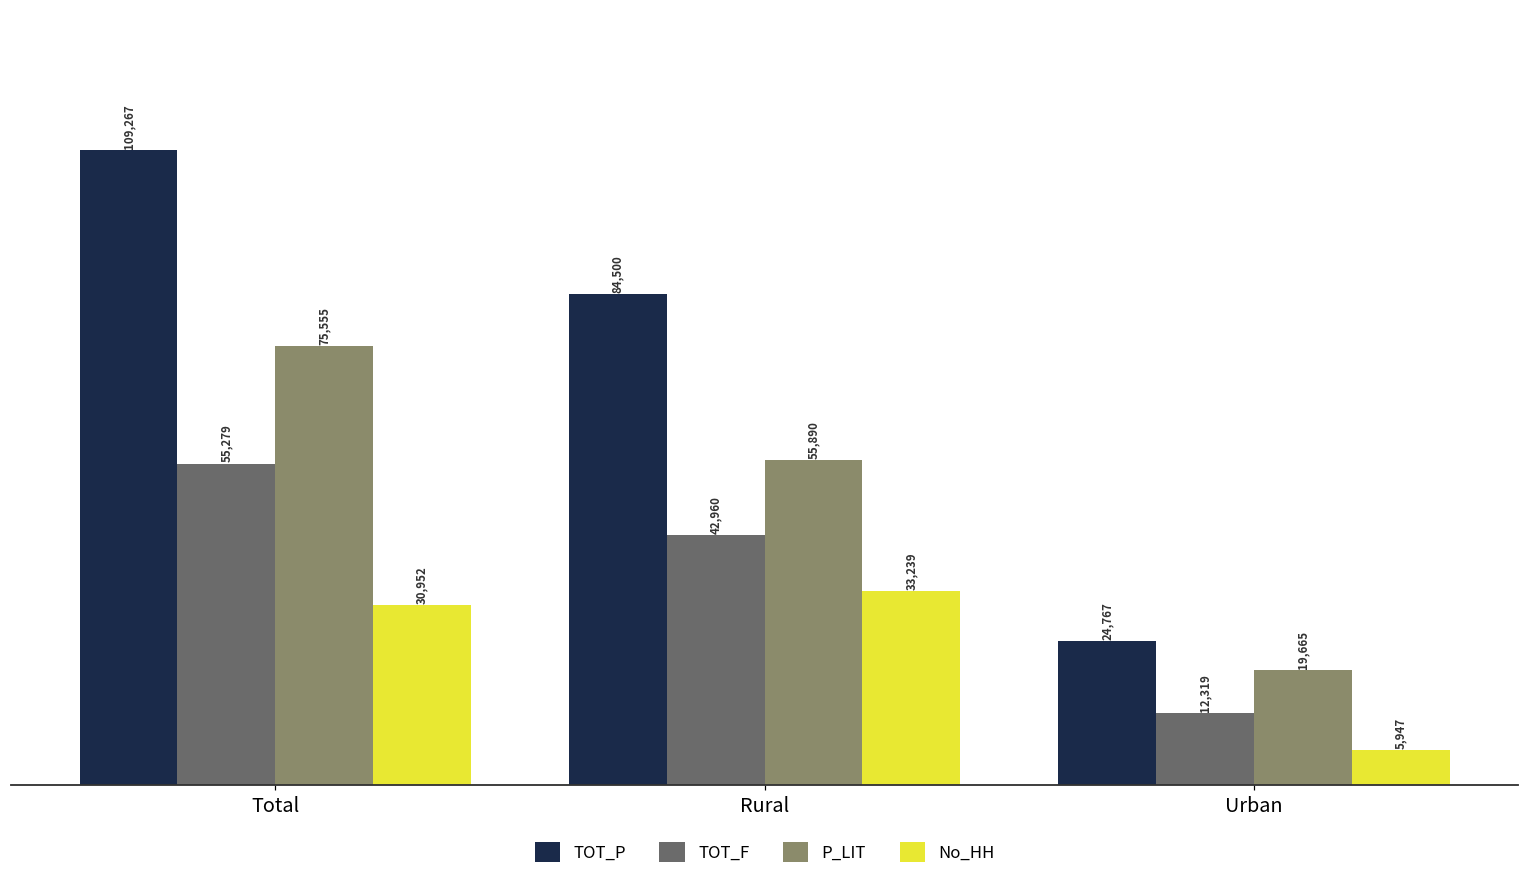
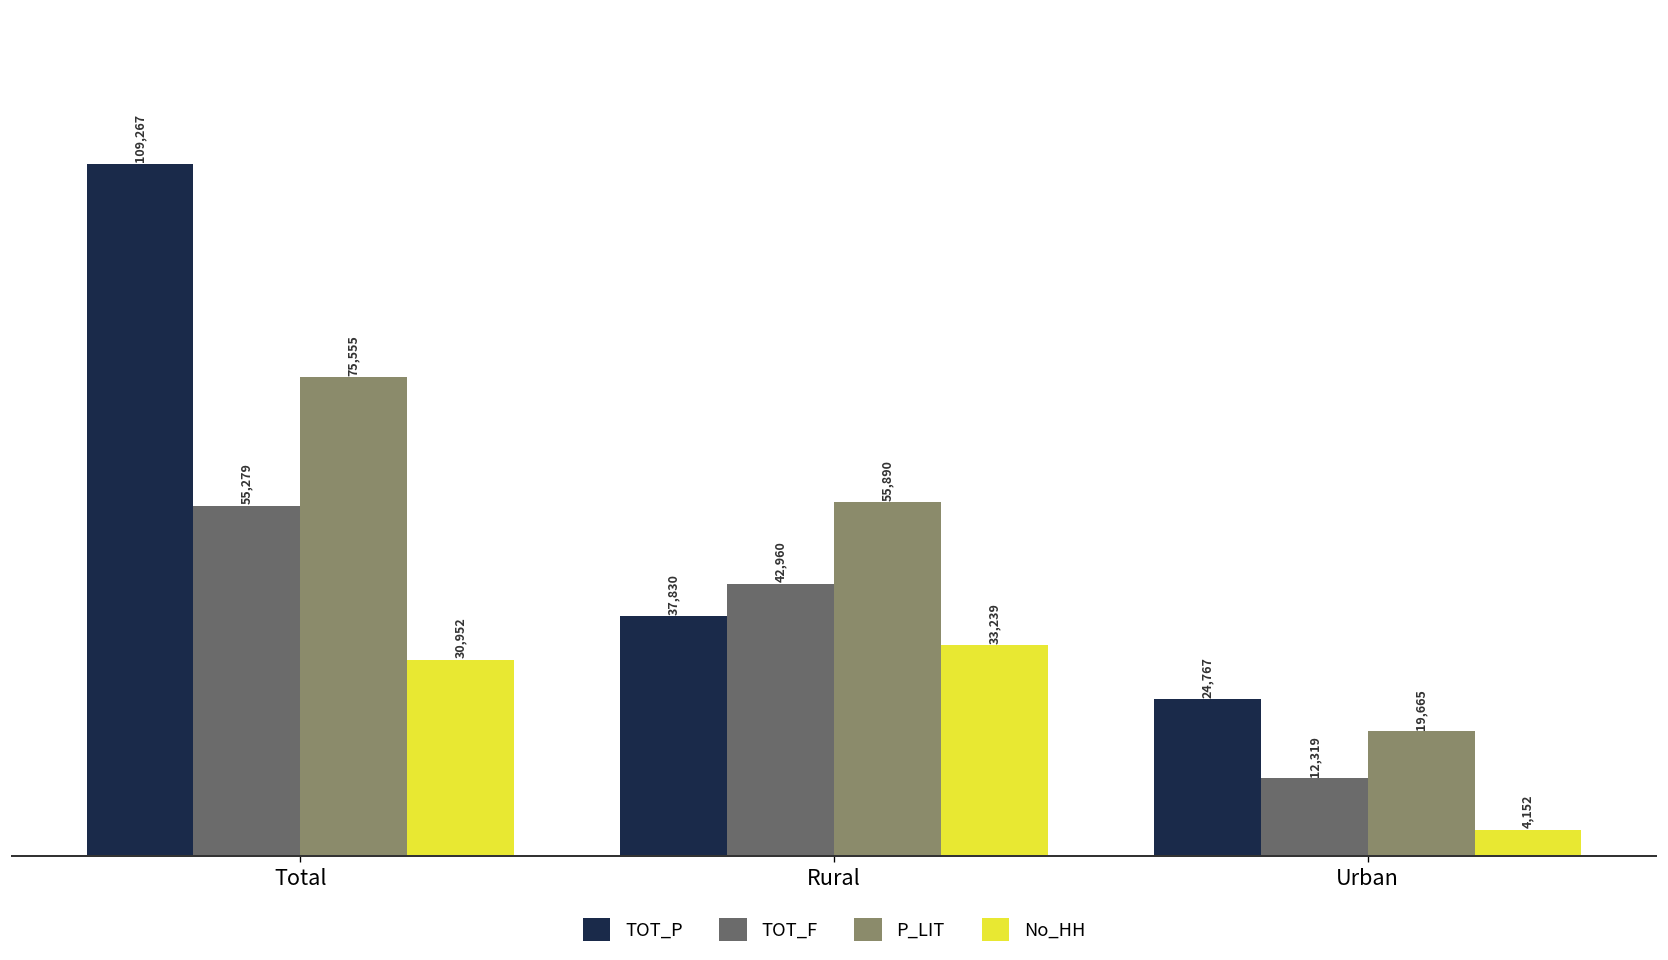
  {
    "TOT_P": {
      "Total": "109,267",
-     "Rural": "84,500",
+     "Rural": "37,830",
      "Urban": "24,767"
    },
    "No_HH": {
      "Total": "30,952",
      "Rural": "33,239",
-     "Urban": "5,947"
+     "Urban": "4,152"
    }
  }
